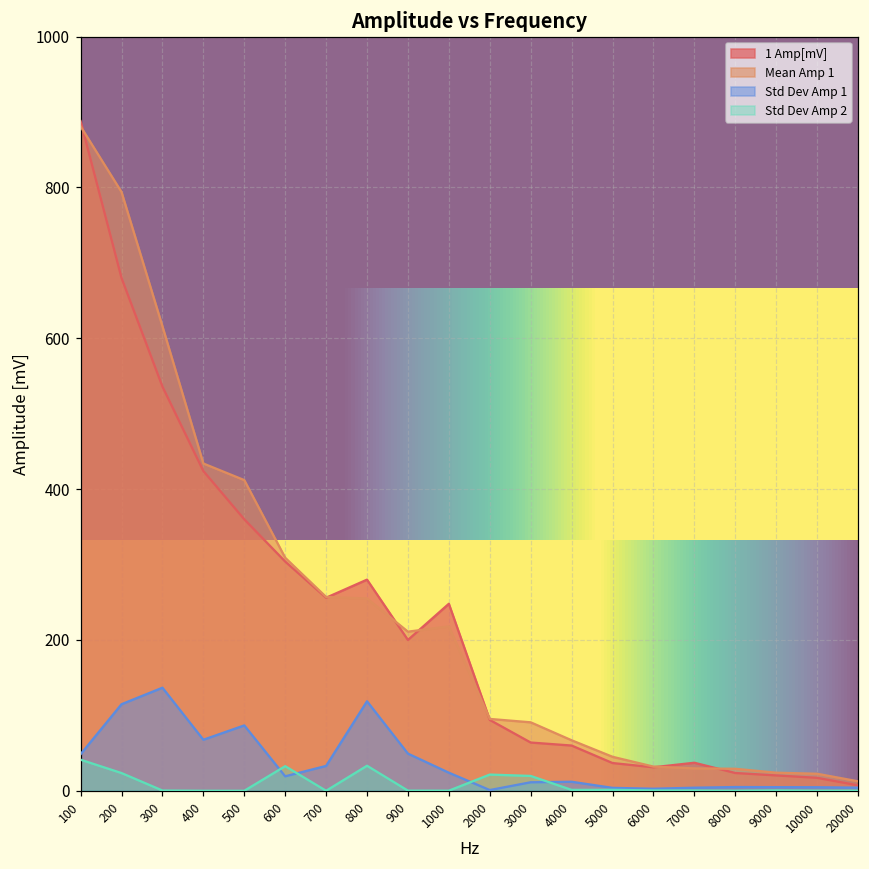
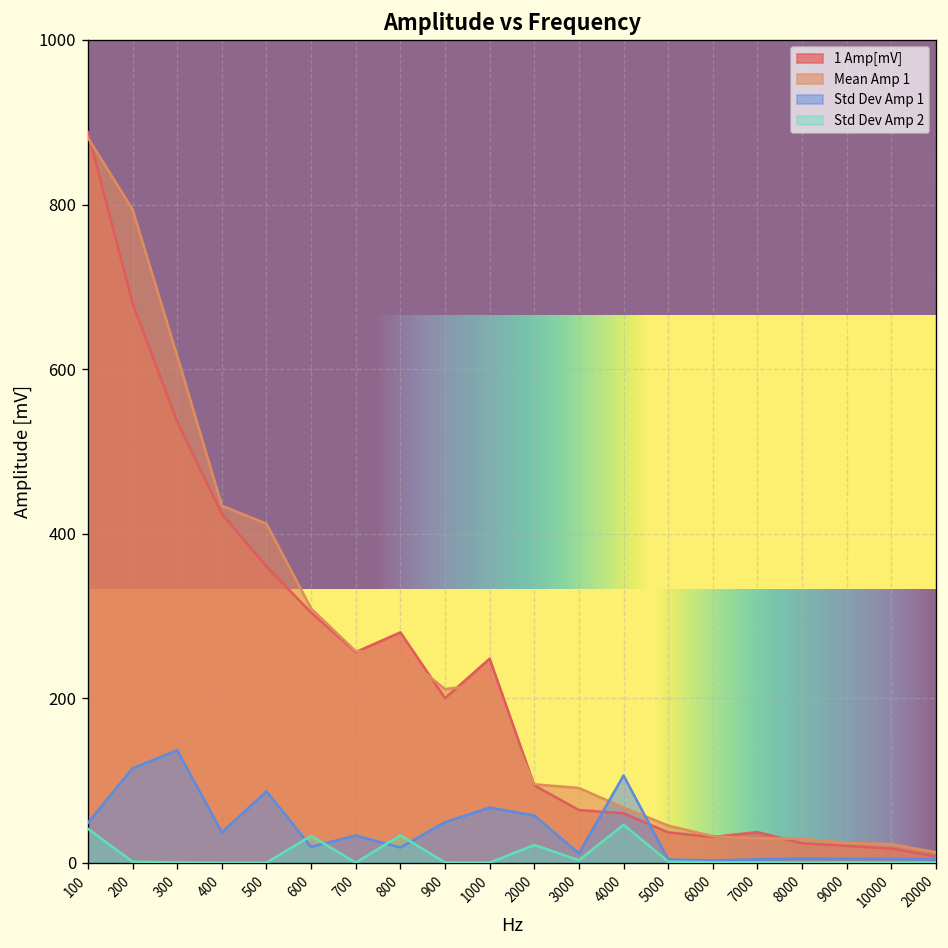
  {
    "Std Dev Amp 1": {
      "100": 50,
      "200": 110,
      "300": 140,
-     "400": 70,
+     "400": 40,
      "500": 90,
      "600": 20,
      "700": 30,
-     "800": 120,
+     "800": 20,
      "900": 50,
-     "1000": 20,
-     "2000": 0,
+     "1000": 70,
+     "2000": 60,
      "3000": 10,
-     "4000": 10,
+     "4000": 110,
      "8000": 0,
      "9000": 0,
      "10000": 0
    },
    "Std Dev Amp 2": {
      "100": 40,
-     "200": 20,
+     "200": 0,
      "300": 0,
      "400": 0,
      "500": 0,
      "600": 30,
      "700": 0,
      "800": 30,
      "900": 0,
      "1000": 0,
      "2000": 20,
-     "3000": 20,
-     "4000": 0,
+     "3000": 0,
+     "4000": 50,
      "8000": 0,
      "9000": 0,
      "10000": 0,
      "20000": 0
    }
  }
